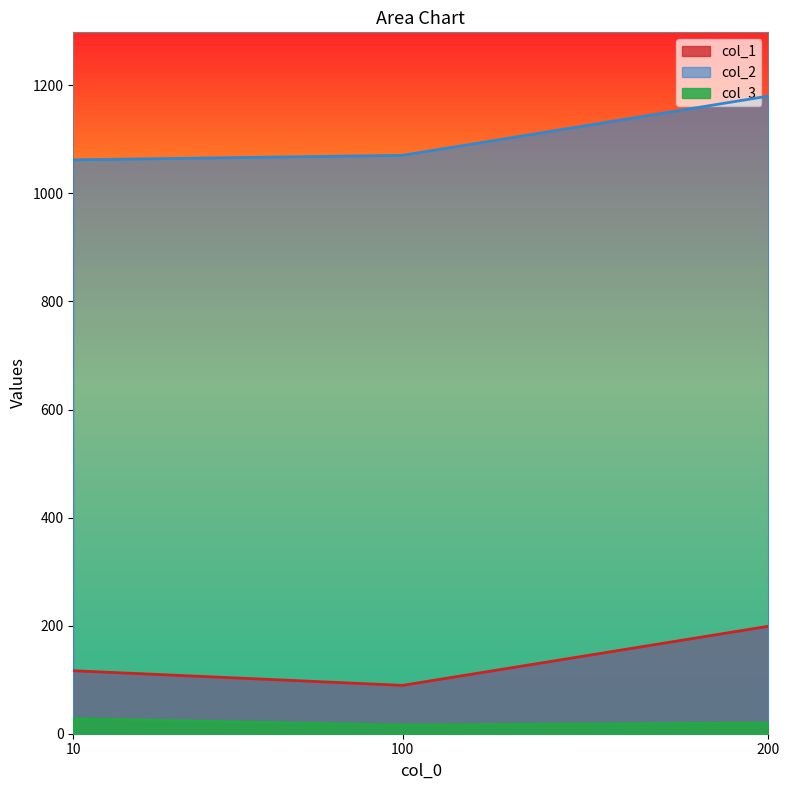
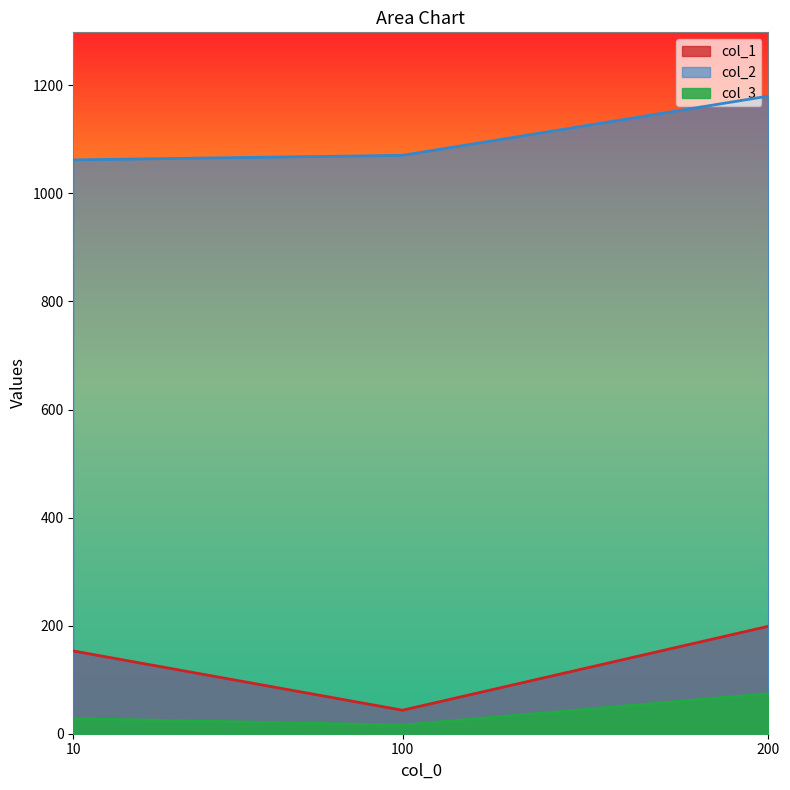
  {
    "col_1": {
-     "10": 120,
-     "100": 90,
+     "10": 150,
+     "100": 40,
      "200": 200
    },
    "col_2": {
      "10": 1060,
      "100": 1070,
      "200": 1180
    },
    "col_3": {
      "10": 30,
      "100": 20,
-     "200": 20
+     "200": 70
    }
  }
